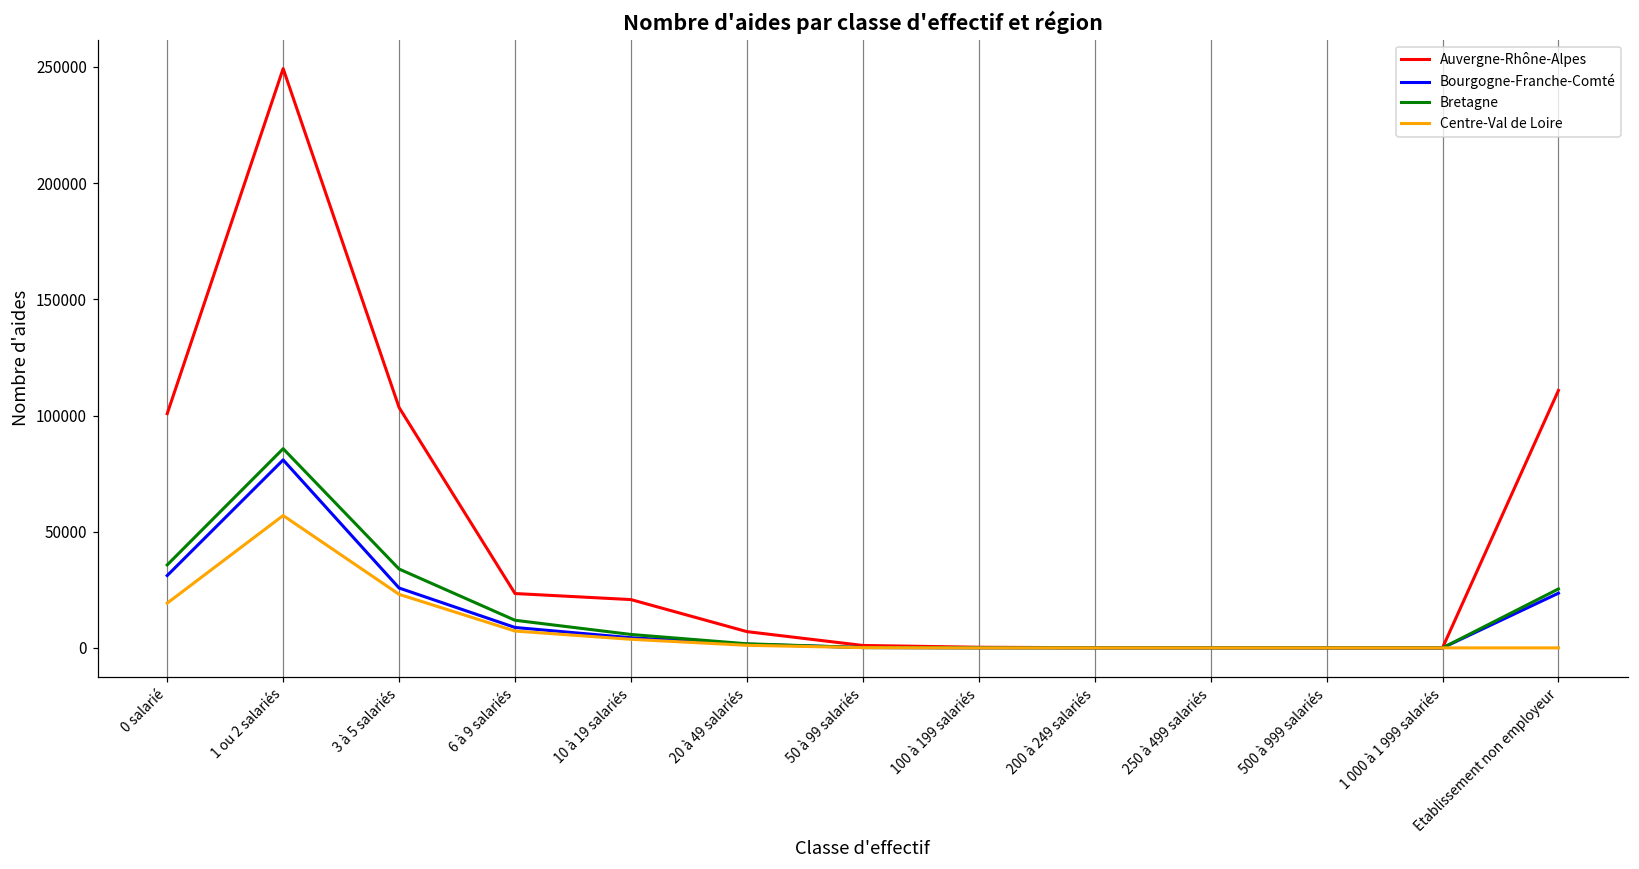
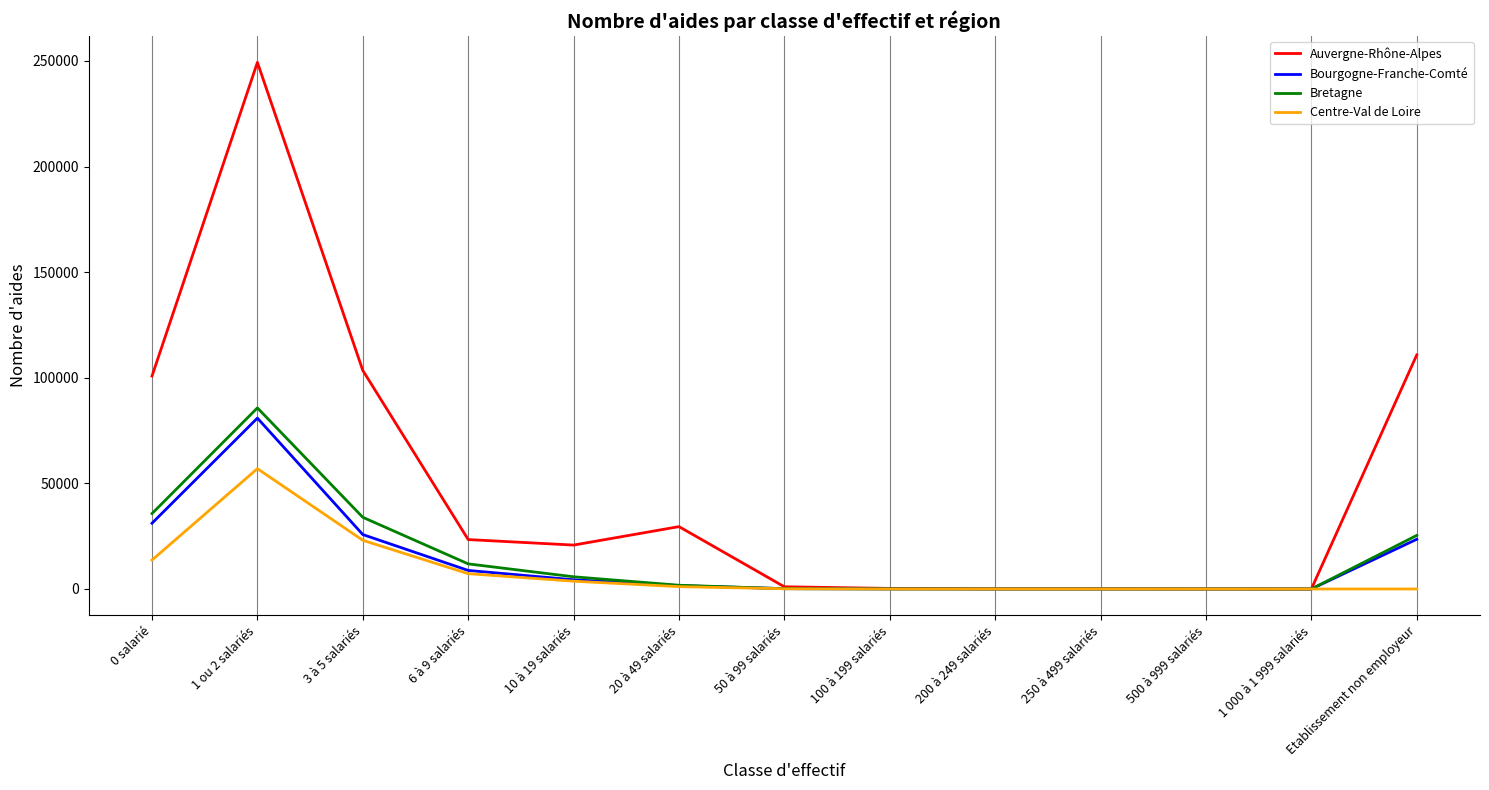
  {
    "Auvergne-Rhône-Alpes": {
      "0 salarié": 101000,
      "1 ou 2 salariés": 249000,
      "3 à 5 salariés": 103000,
      "6 à 9 salariés": 23000,
      "10 à 19 salariés": 21000,
-     "20 à 49 salariés": 7000,
+     "20 à 49 salariés": 30000,
      "Etablissement non employeur": 111000
    },
    "Bourgogne-Franche-Comté": {
      "0 salarié": 31000,
      "1 ou 2 salariés": 81000,
      "3 à 5 salariés": 26000,
      "6 à 9 salariés": 9000,
      "Etablissement non employeur": 24000
    },
    "Bretagne": {
      "0 salarié": 36000,
      "1 ou 2 salariés": 86000,
      "3 à 5 salariés": 34000,
      "6 à 9 salariés": 12000,
      "10 à 19 salariés": 6000,
      "Etablissement non employeur": 25000
    },
    "Centre-Val de Loire": {
-     "0 salarié": 19000,
+     "0 salarié": 14000,
      "1 ou 2 salariés": 57000,
      "3 à 5 salariés": 23000,
      "6 à 9 salariés": 7000,
      "Etablissement non employeur": 0
    }
  }
